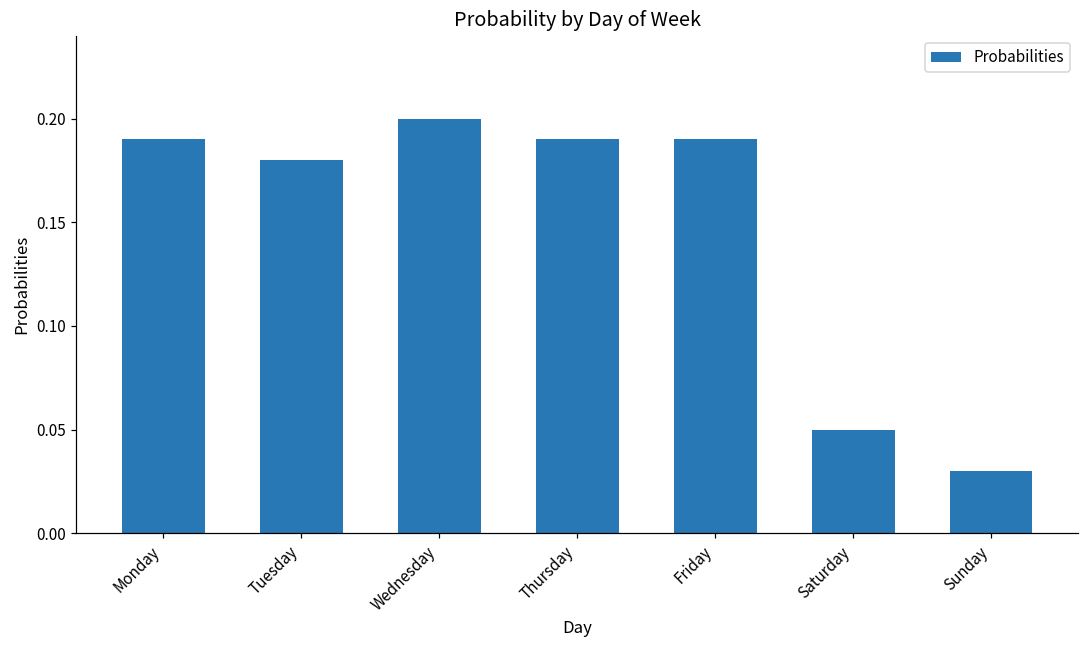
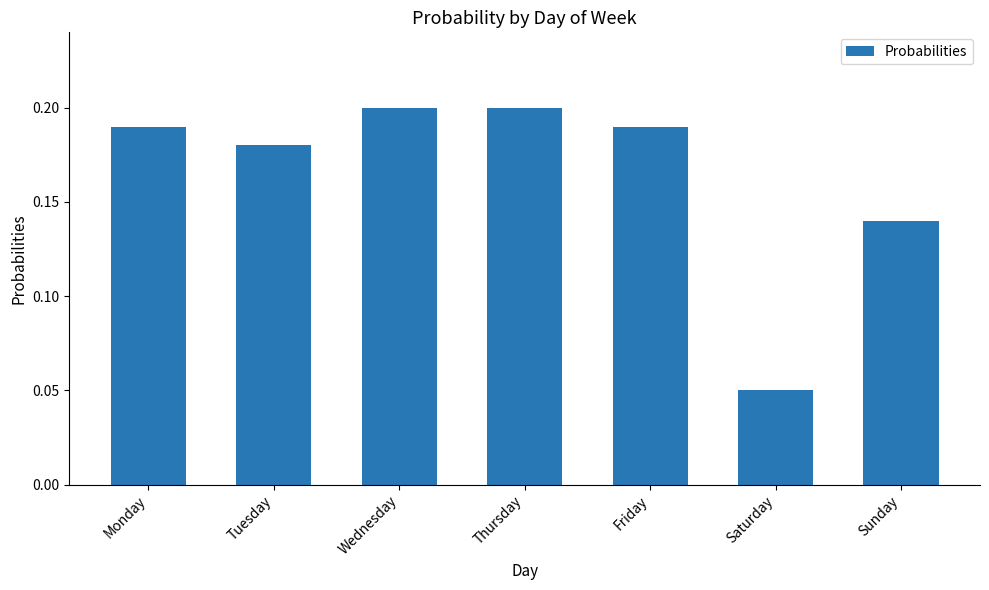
  {
    "Monday": 0.19,
    "Tuesday": 0.18,
    "Wednesday": 0.20,
-   "Thursday": 0.19,
+   "Thursday": 0.20,
    "Friday": 0.19,
    "Saturday": 0.05,
-   "Sunday": 0.03
+   "Sunday": 0.14
  }
